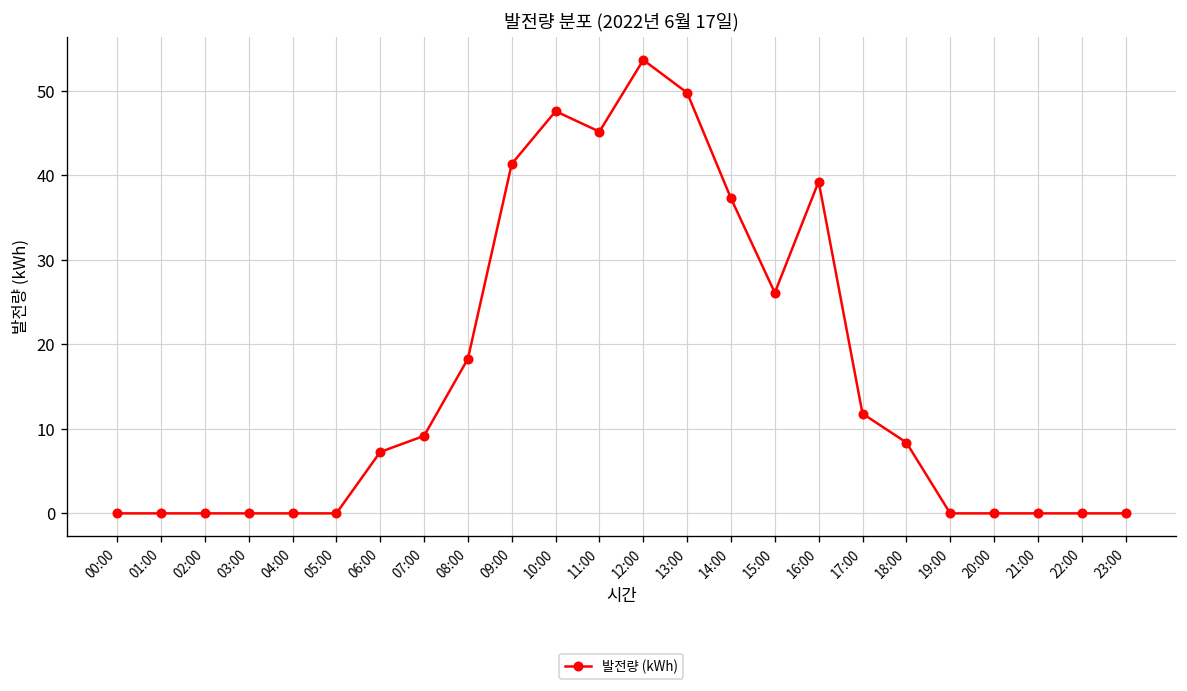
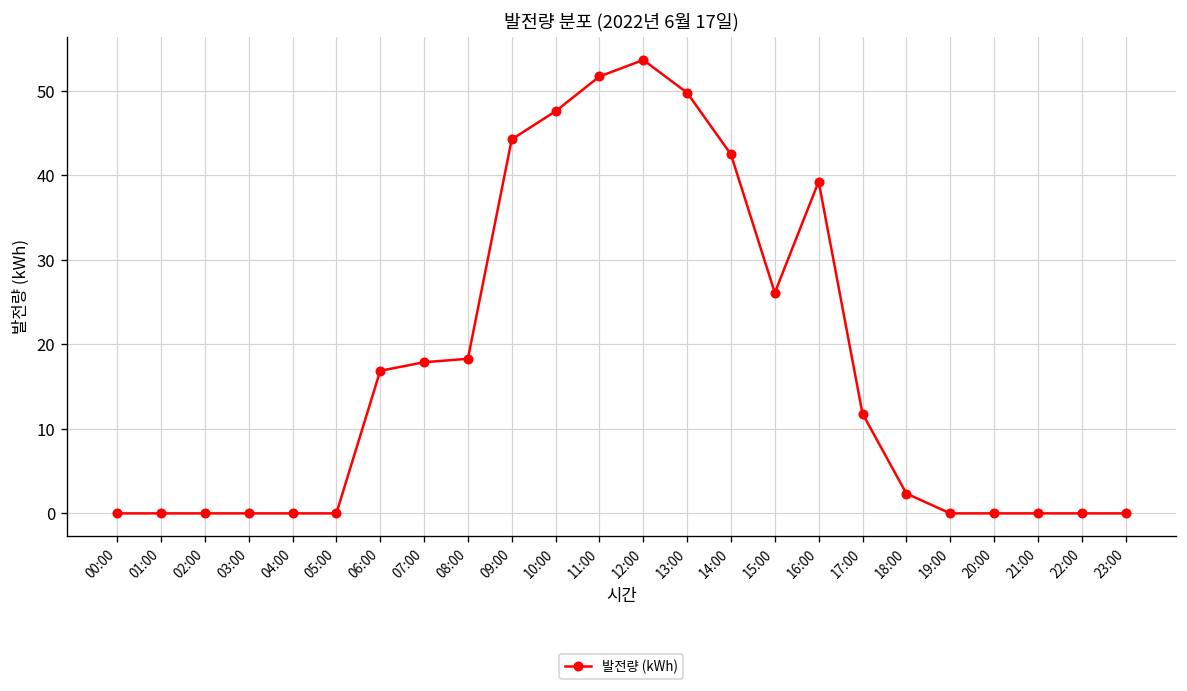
  {
    "00:00": 0,
    "01:00": 0,
    "02:00": 0,
    "03:00": 0,
    "04:00": 0,
    "05:00": 0,
-   "06:00": 7,
-   "07:00": 9,
+   "06:00": 17,
+   "07:00": 18,
    "08:00": 18,
-   "09:00": 41,
+   "09:00": 44,
    "10:00": 48,
-   "11:00": 45,
+   "11:00": 52,
    "12:00": 54,
    "13:00": 50,
-   "14:00": 37,
+   "14:00": 42,
    "15:00": 26,
    "16:00": 39,
    "17:00": 12,
-   "18:00": 8,
+   "18:00": 2,
    "19:00": 0,
    "20:00": 0,
    "21:00": 0,
    "22:00": 0,
    "23:00": 0
  }
